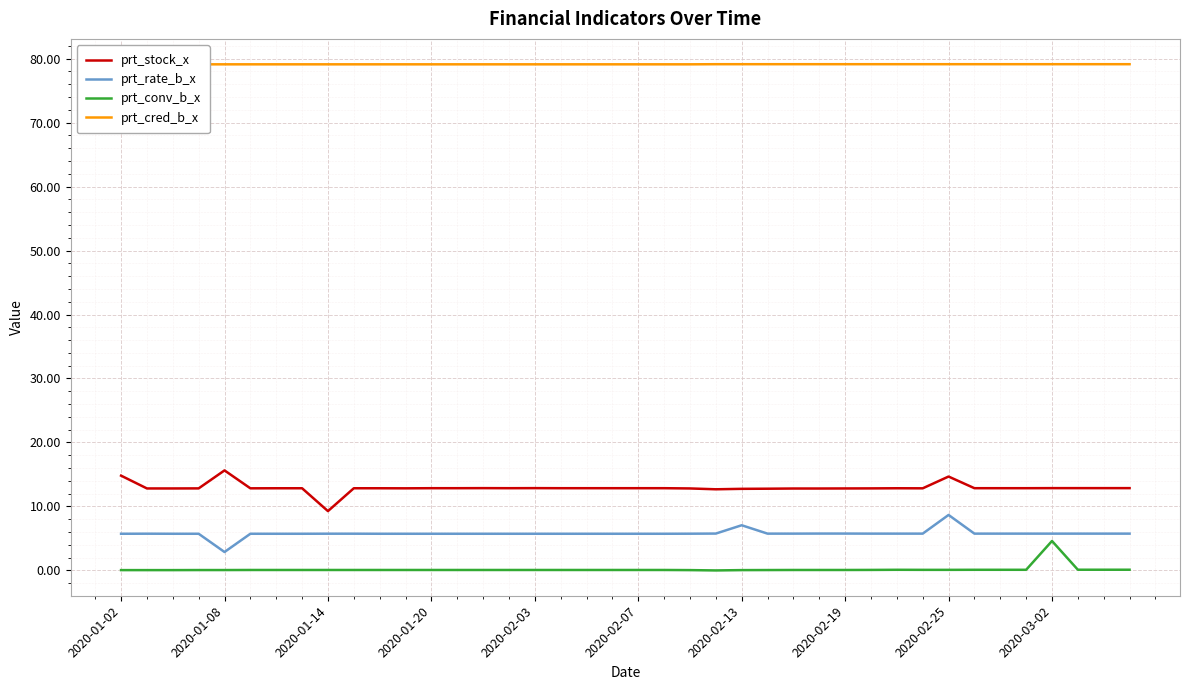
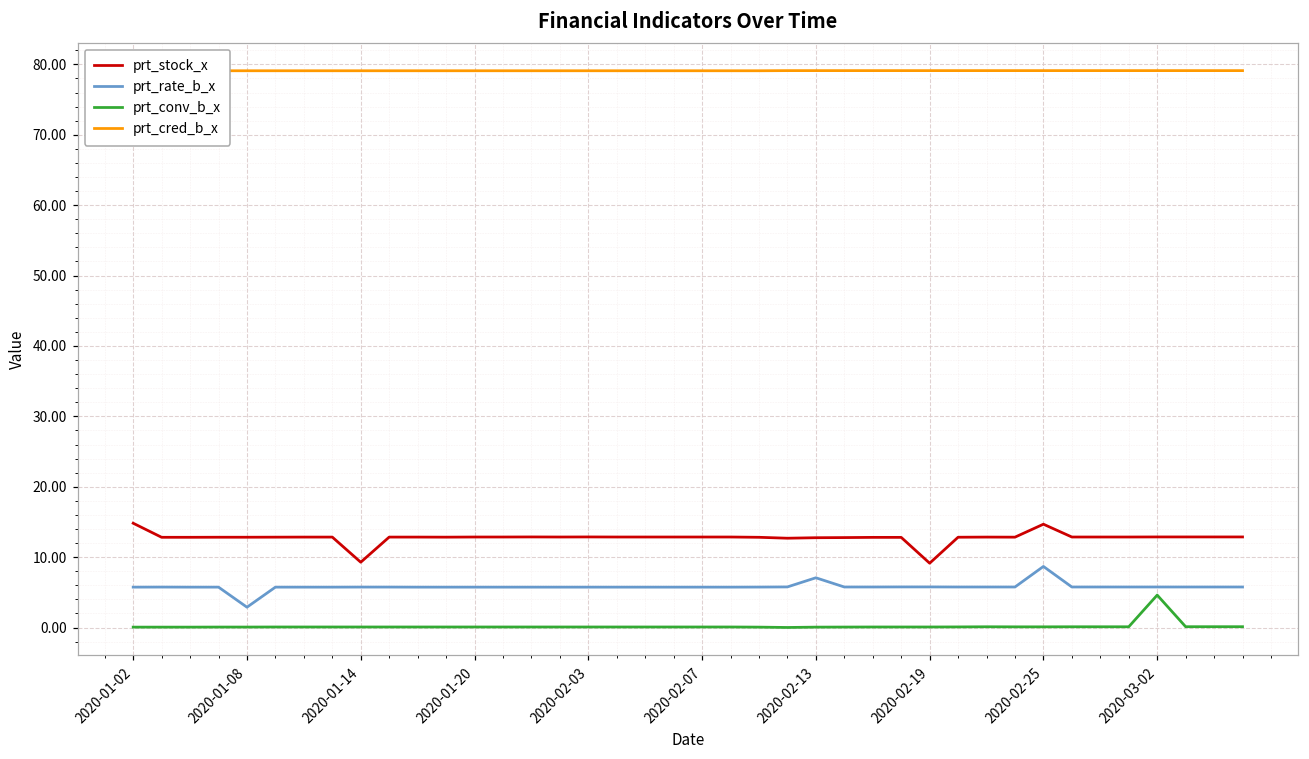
  {
    "prt_stock_x": {
      "2020-01-02": 15,
-     "2020-01-08": 16,
+     "2020-01-08": 13,
      "2020-01-14": 9,
      "2020-01-20": 13,
      "2020-02-03": 13,
      "2020-02-07": 13,
      "2020-02-13": 13,
-     "2020-02-19": 13,
+     "2020-02-19": 9,
      "2020-02-25": 15,
      "2020-03-02": 13
    },
    "prt_rate_b_x": {
      "2020-01-02": 6,
      "2020-01-08": 3,
      "2020-01-14": 6,
      "2020-01-20": 6,
      "2020-02-03": 6,
      "2020-02-07": 6,
      "2020-02-13": 7,
      "2020-02-19": 6,
      "2020-02-25": 9,
      "2020-03-02": 6
    },
    "prt_conv_b_x": {
      "2020-01-02": 0,
      "2020-01-08": 0,
      "2020-01-14": 0,
      "2020-01-20": 0,
      "2020-02-03": 0,
      "2020-02-07": 0,
      "2020-02-13": 0,
      "2020-02-19": 0,
      "2020-02-25": 0,
      "2020-03-02": 5
    },
    "prt_cred_b_x": {
      "2020-01-08": 79,
      "2020-01-14": 79,
      "2020-01-20": 79,
      "2020-02-03": 79,
      "2020-02-07": 79,
      "2020-02-13": 79,
      "2020-02-19": 79,
      "2020-02-25": 79,
      "2020-03-02": 79
    }
  }
